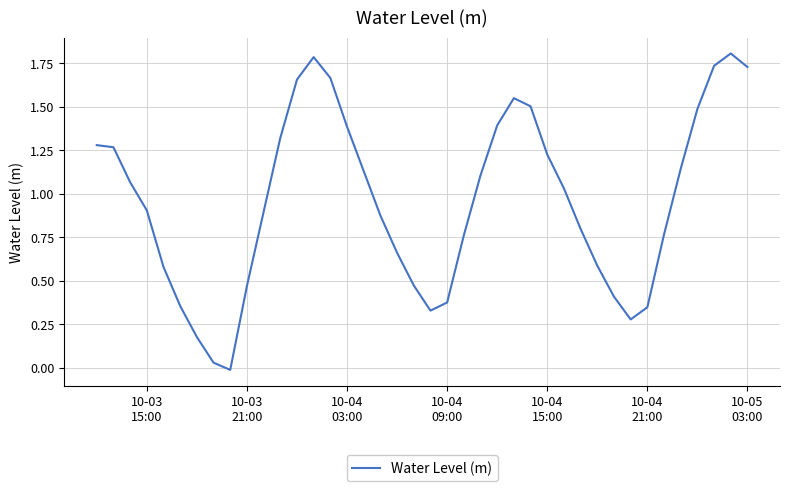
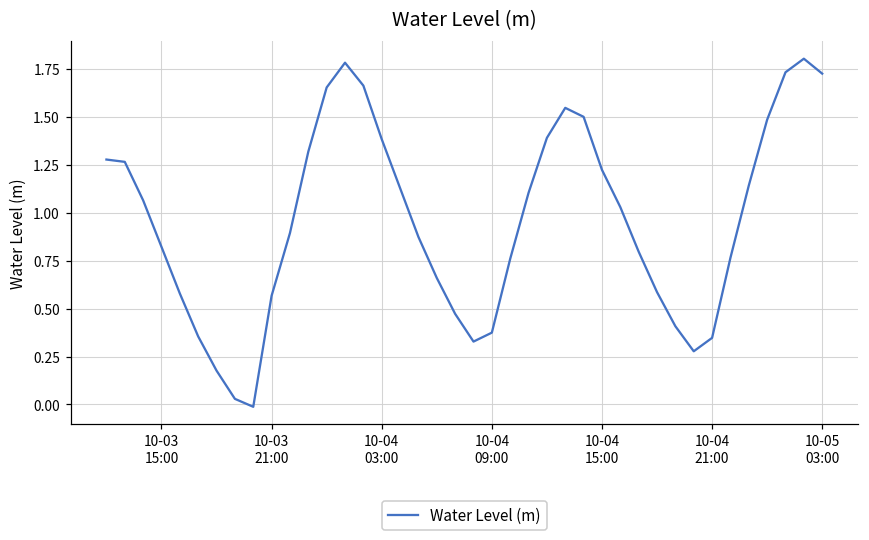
  {
-   "10-03 15:00": 0.90,
-   "10-03 21:00": 0.47,
+   "10-03 15:00": 0.82,
+   "10-03 21:00": 0.57,
    "10-04 03:00": 1.39,
    "10-04 09:00": 0.37,
    "10-04 15:00": 1.22,
    "10-04 21:00": 0.35,
    "10-05 03:00": 1.73
  }
